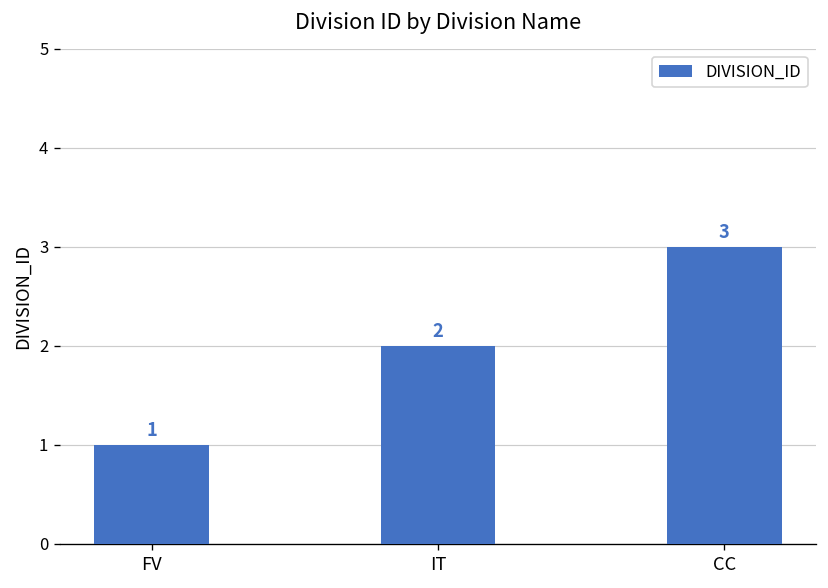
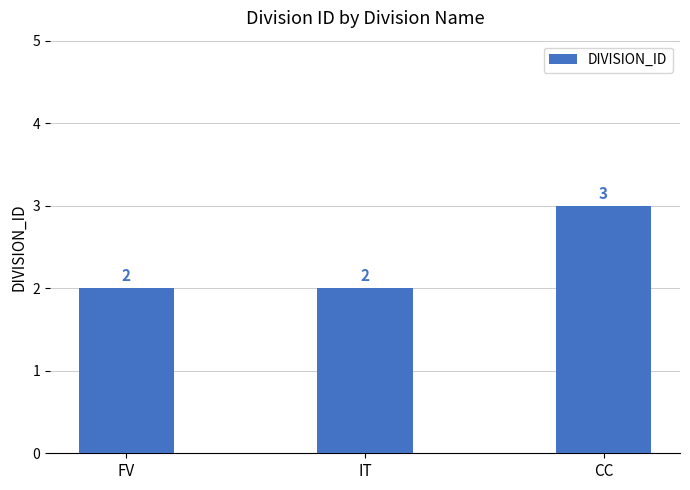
  {
-   "FV": 1,
+   "FV": 2,
    "IT": 2,
    "CC": 3
  }
